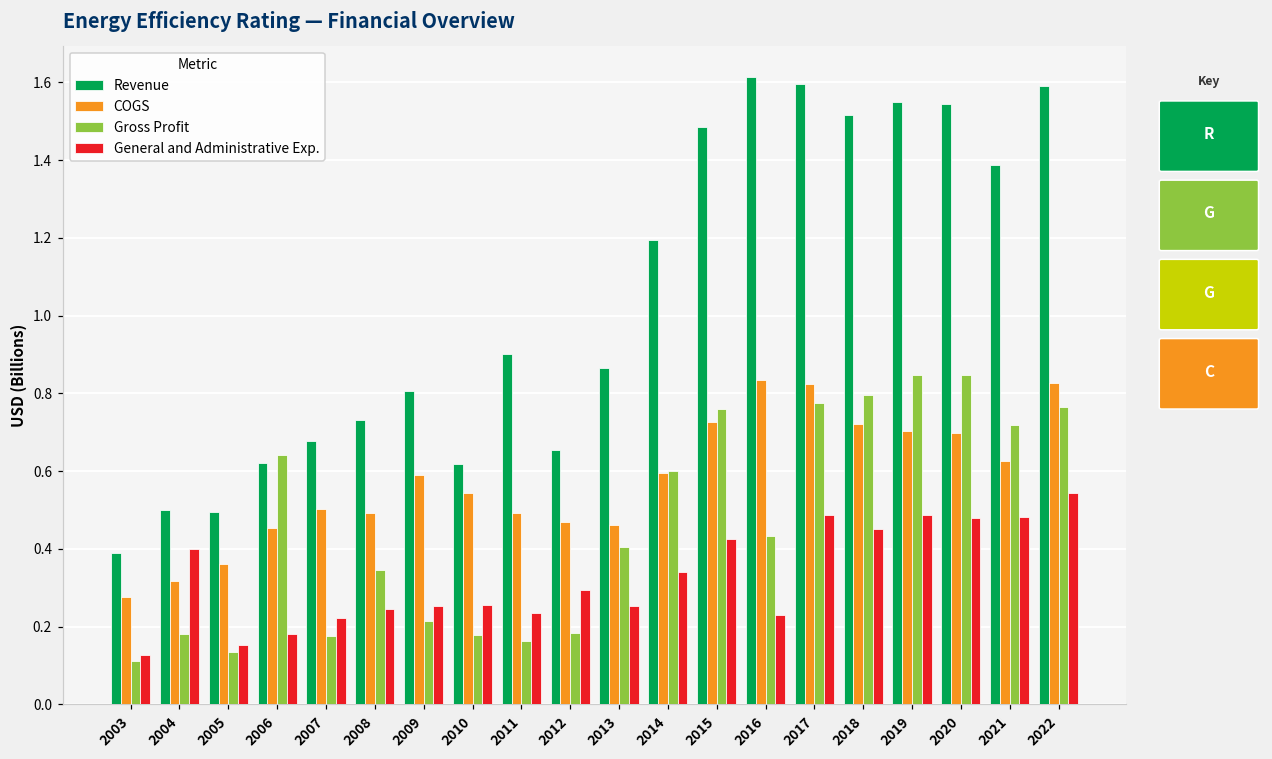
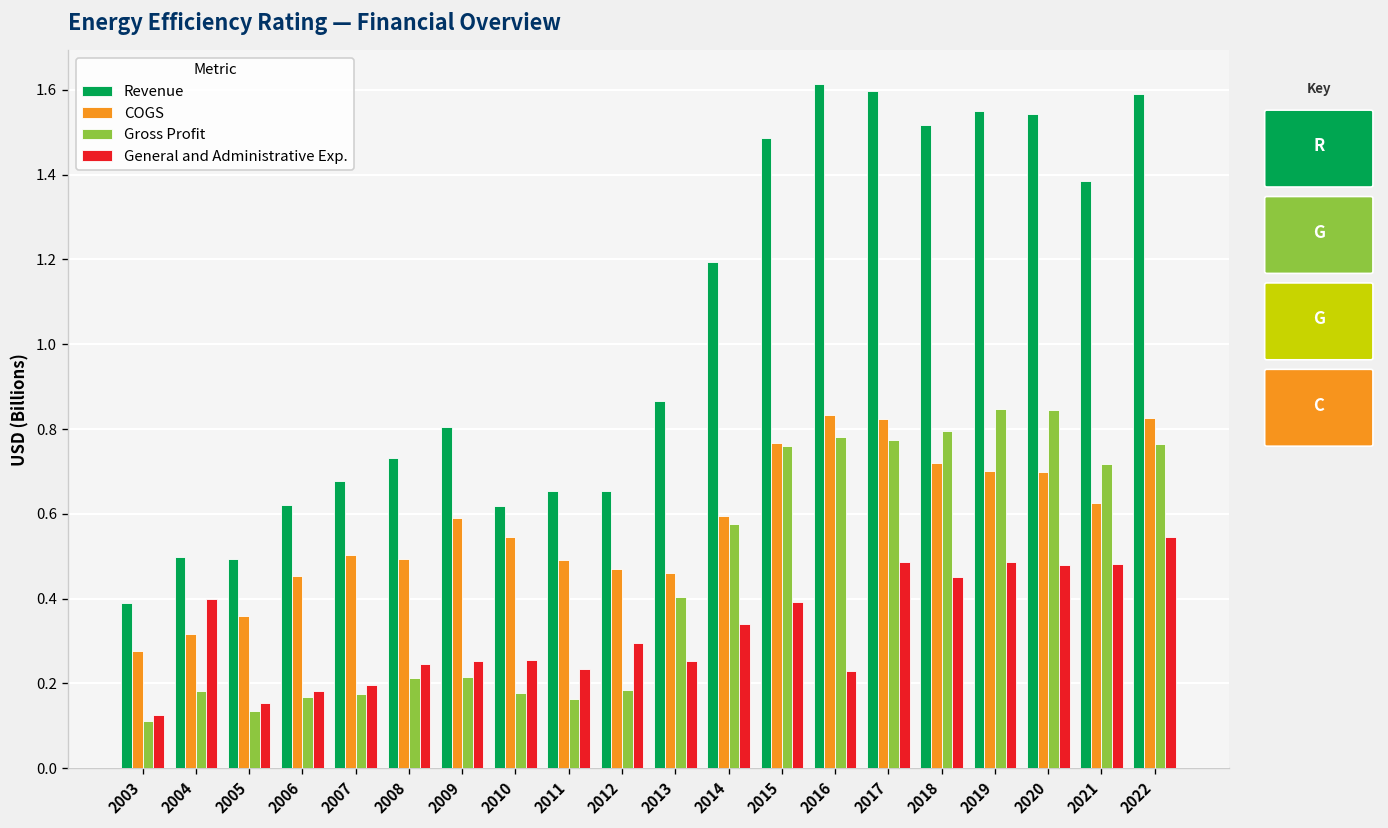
  {
    "Revenue": {
      "2003": 0.39,
      "2004": 0.50,
      "2005": 0.49,
      "2006": 0.62,
      "2007": 0.68,
      "2008": 0.73,
      "2009": 0.81,
      "2010": 0.62,
-     "2011": 0.90,
+     "2011": 0.65,
      "2012": 0.65,
      "2013": 0.87,
      "2014": 1.19,
      "2015": 1.49,
      "2016": 1.61,
      "2017": 1.60,
      "2018": 1.52,
      "2019": 1.55,
      "2020": 1.54,
      "2021": 1.39,
      "2022": 1.59
    },
    "COGS": {
      "2003": 0.28,
      "2004": 0.32,
      "2005": 0.36,
      "2006": 0.45,
      "2007": 0.50,
      "2008": 0.49,
      "2009": 0.59,
      "2010": 0.54,
      "2011": 0.49,
      "2012": 0.47,
      "2013": 0.46,
      "2014": 0.59,
-     "2015": 0.72,
+     "2015": 0.77,
      "2016": 0.83,
      "2017": 0.82,
      "2018": 0.72,
      "2019": 0.70,
      "2020": 0.70,
      "2021": 0.63,
      "2022": 0.83
    },
    "Gross Profit": {
      "2003": 0.11,
      "2004": 0.18,
      "2005": 0.13,
-     "2006": 0.64,
+     "2006": 0.17,
      "2007": 0.17,
-     "2008": 0.35,
+     "2008": 0.21,
      "2009": 0.21,
      "2010": 0.18,
      "2011": 0.16,
      "2012": 0.18,
      "2013": 0.40,
-     "2014": 0.60,
+     "2014": 0.58,
      "2015": 0.76,
-     "2016": 0.43,
+     "2016": 0.78,
      "2017": 0.77,
      "2018": 0.80,
      "2019": 0.85,
      "2020": 0.85,
      "2021": 0.72,
      "2022": 0.76
    },
    "General and Administrative Exp.": {
      "2003": 0.13,
      "2004": 0.40,
      "2005": 0.15,
      "2006": 0.18,
-     "2007": 0.22,
+     "2007": 0.20,
      "2008": 0.25,
      "2009": 0.25,
      "2010": 0.26,
      "2011": 0.24,
      "2012": 0.30,
      "2013": 0.25,
      "2014": 0.34,
-     "2015": 0.43,
+     "2015": 0.39,
      "2016": 0.23,
      "2017": 0.49,
      "2018": 0.45,
      "2019": 0.49,
      "2020": 0.48,
      "2021": 0.48,
      "2022": 0.54
    }
  }
